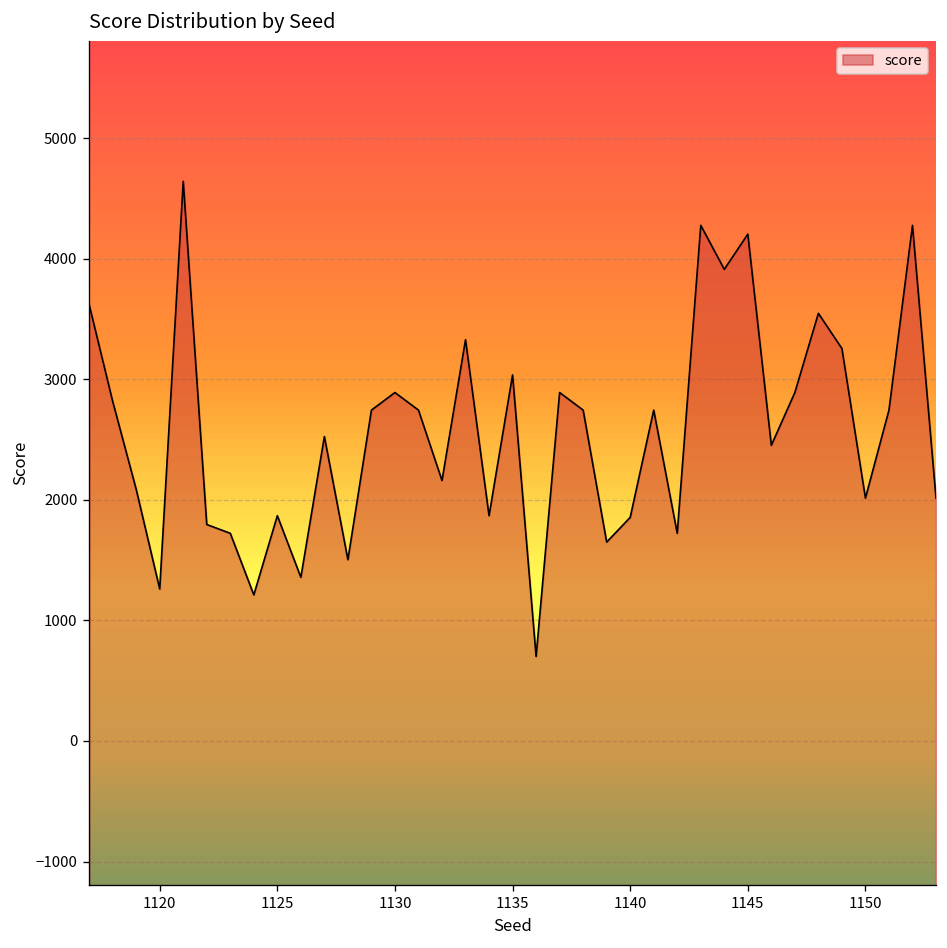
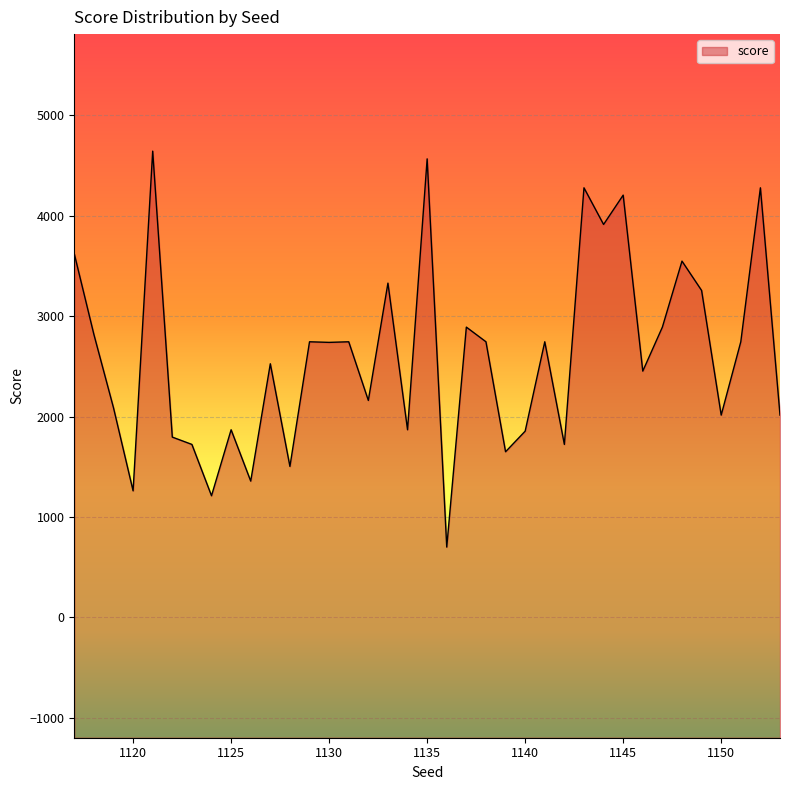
  {
    "1120": 1260,
    "1125": 1870,
-   "1130": 2890,
-   "1135": 3040,
+   "1130": 2740,
+   "1135": 4570,
    "1140": 1860,
    "1145": 4210,
    "1150": 2020
  }
